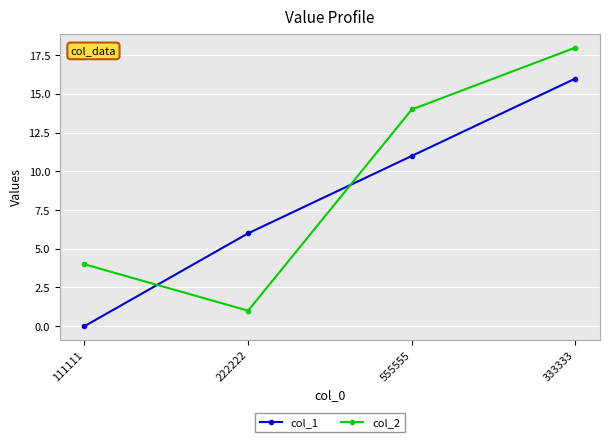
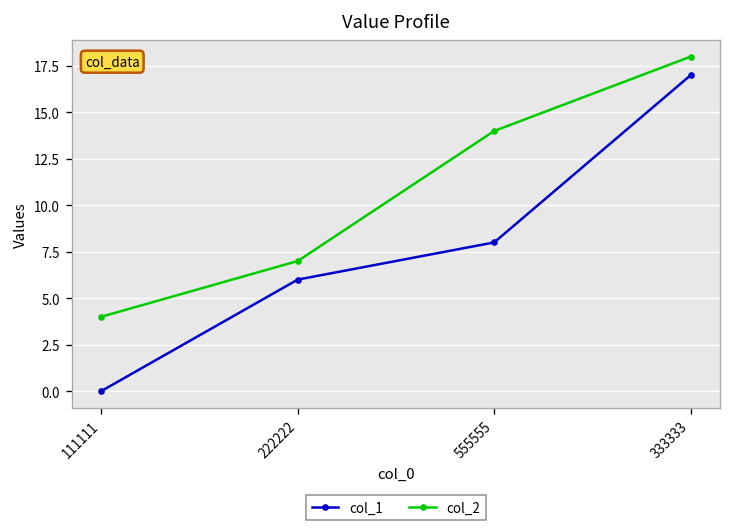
  {
    "col_1": {
      "111111": 0,
      "222222": 6,
-     "555555": 11,
-     "333333": 16
+     "555555": 8,
+     "333333": 17
    },
    "col_2": {
      "111111": 4,
-     "222222": 1,
+     "222222": 7,
      "555555": 14,
      "333333": 18
    }
  }
